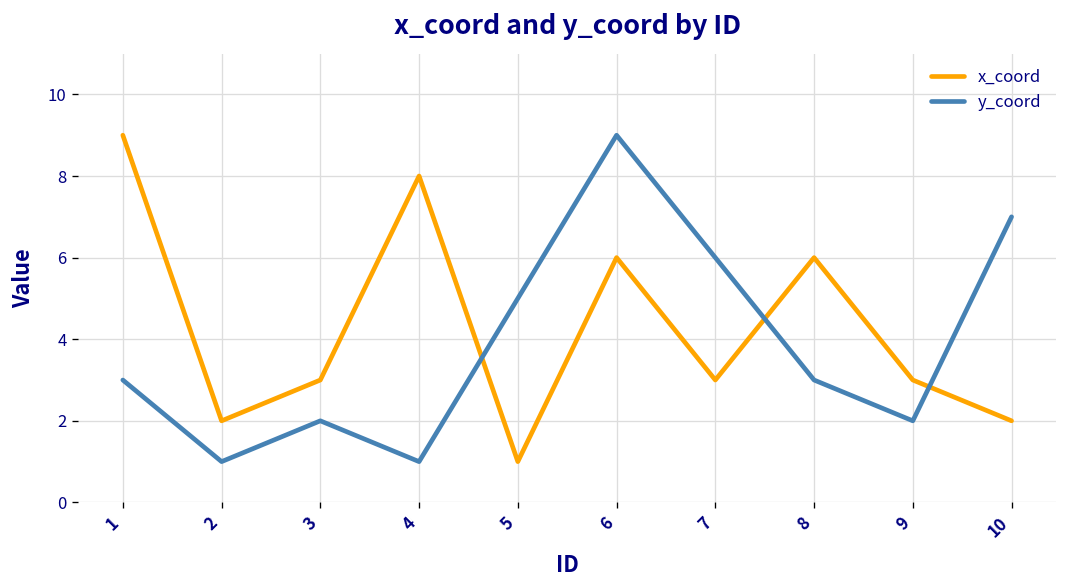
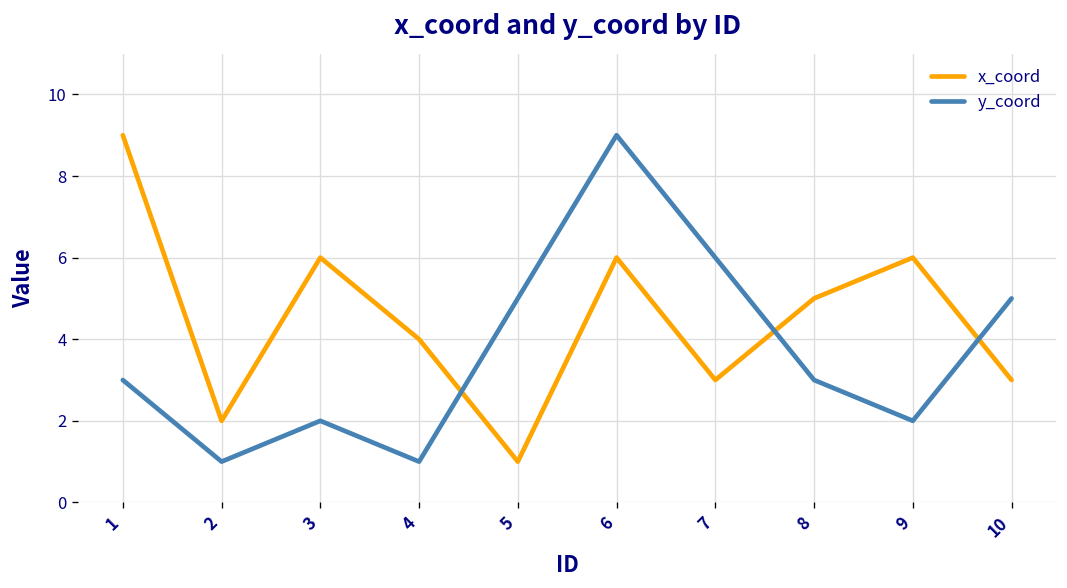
  {
    "x_coord": {
      "1": 9,
      "2": 2,
-     "3": 3,
-     "4": 8,
+     "3": 6,
+     "4": 4,
      "5": 1,
      "6": 6,
      "7": 3,
-     "8": 6,
-     "9": 3,
-     "10": 2
+     "8": 5,
+     "9": 6,
+     "10": 3
    },
    "y_coord": {
      "1": 3,
      "2": 1,
      "3": 2,
      "4": 1,
      "5": 5,
      "6": 9,
      "7": 6,
      "8": 3,
      "9": 2,
-     "10": 7
+     "10": 5
    }
  }
